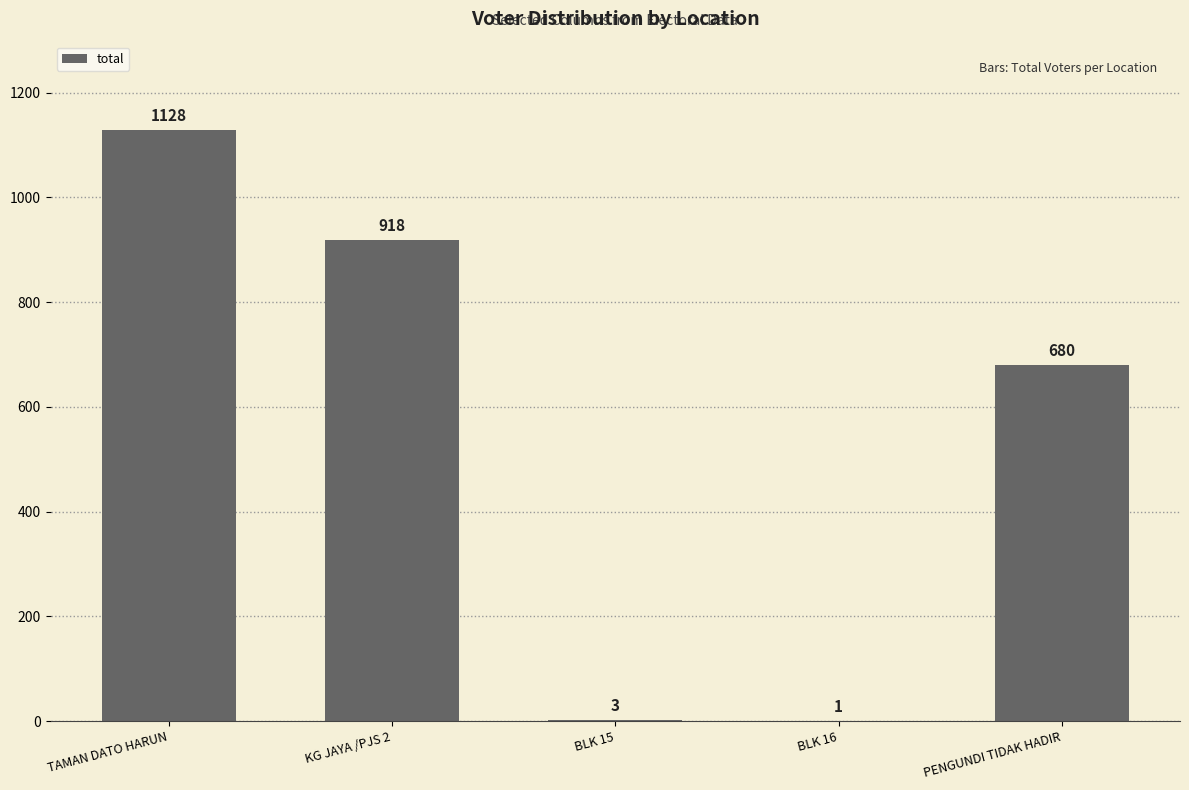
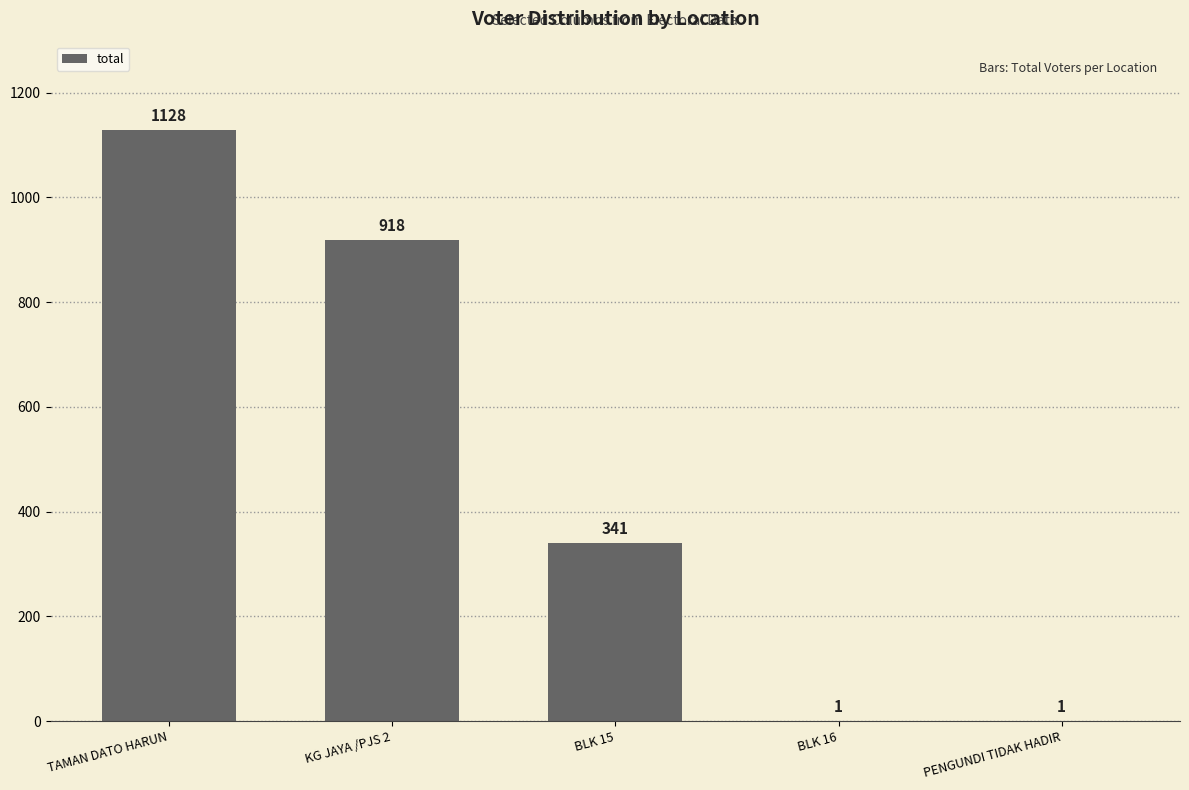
  {
    "TAMAN DATO HARUN": 1128,
    "KG JAYA /PJS 2": 918,
-   "BLK 15": 3,
+   "BLK 15": 341,
    "BLK 16": 1,
-   "PENGUNDI TIDAK HADIR": 680
+   "PENGUNDI TIDAK HADIR": 1
  }
